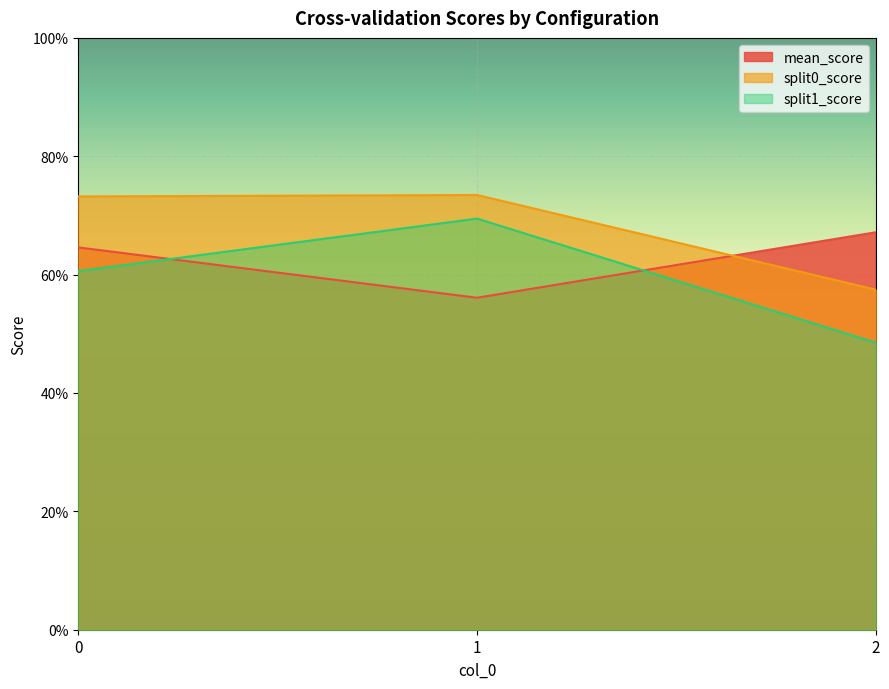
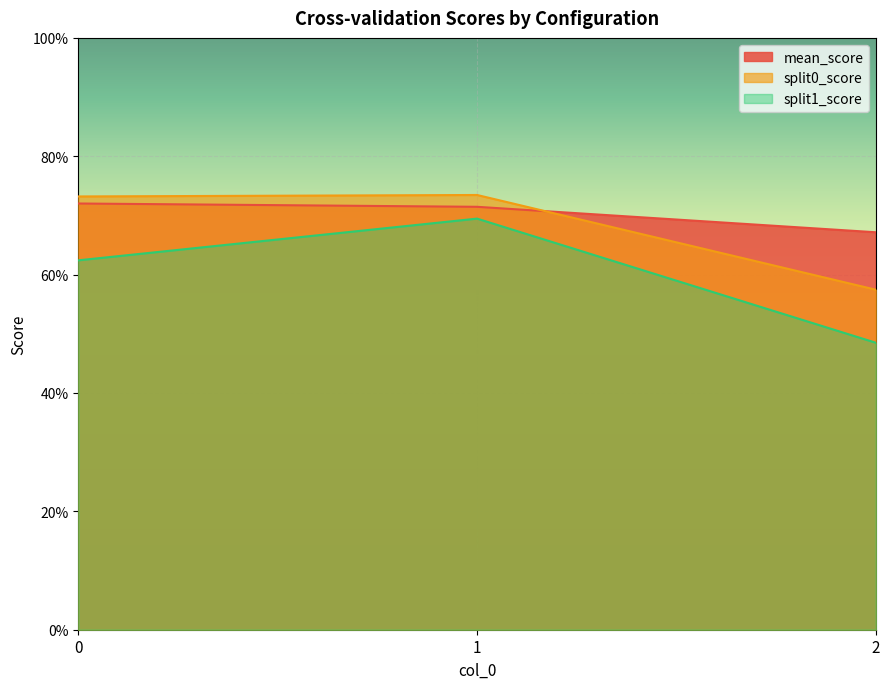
  {
    "mean_score": {
-     "0": "65%",
-     "1": "56%",
+     "0": "72%",
+     "1": "71%",
      "2": "67%"
    },
    "split0_score": {
      "0": "73%",
      "1": "73%",
      "2": "57%"
    },
    "split1_score": {
-     "0": "61%",
+     "0": "62%",
      "1": "69%",
      "2": "48%"
    }
  }
